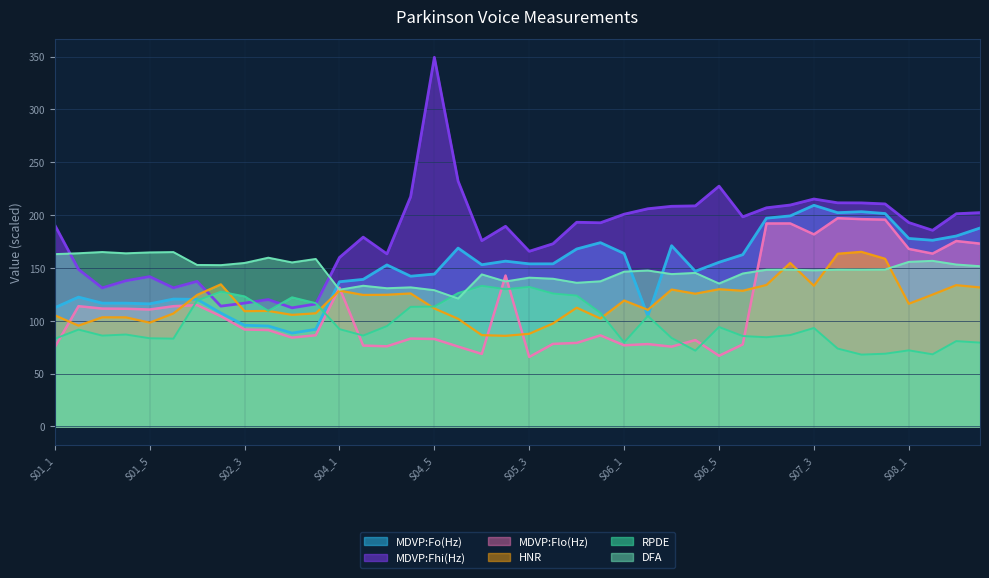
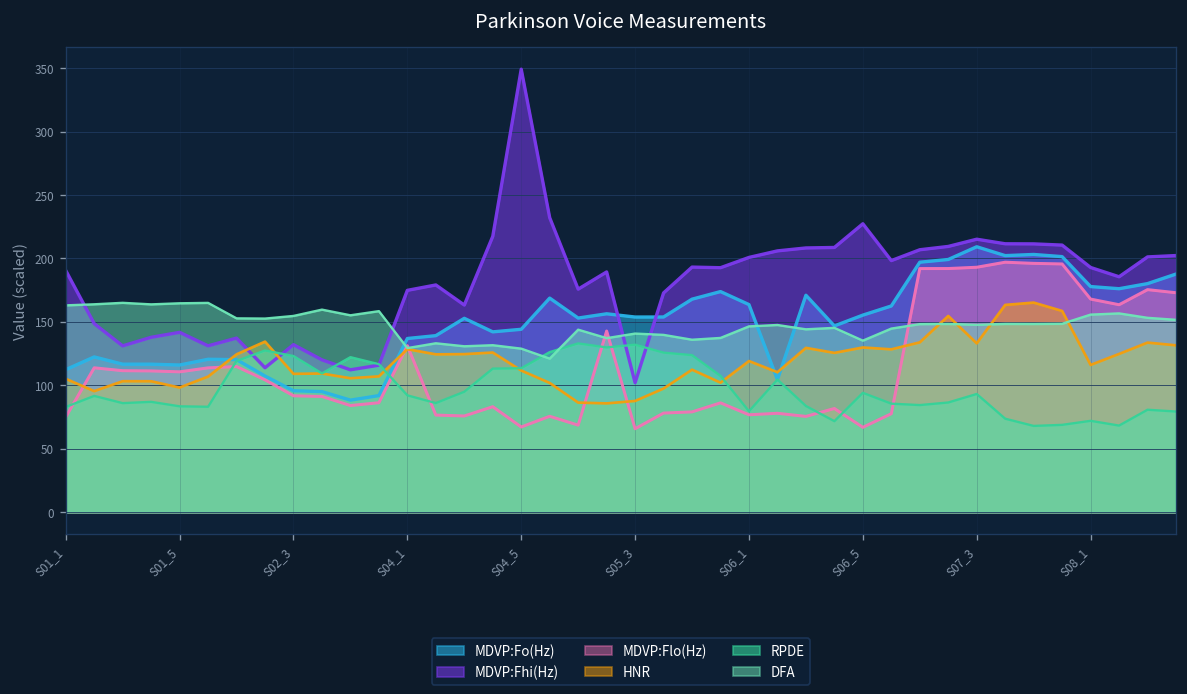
  {
    "MDVP:Fo(Hz)": {
      "S01_1": 112,
      "S01_5": 116,
      "S02_3": 96,
      "S04_1": 137,
      "S04_5": 144,
      "S05_3": 154,
      "S06_1": 164,
      "S06_5": 155,
      "S07_3": 209,
      "S08_1": 178
    },
    "MDVP:Fhi(Hz)": {
      "S01_1": 191,
      "S01_5": 142,
-     "S02_3": 117,
-     "S04_1": 160,
+     "S02_3": 132,
+     "S04_1": 175,
      "S04_5": 349,
-     "S05_3": 166,
+     "S05_3": 102,
      "S06_1": 201,
      "S06_5": 227,
      "S07_3": 215,
      "S08_1": 193
    },
    "MDVP:Flo(Hz)": {
      "S01_1": 75,
      "S01_5": 111,
      "S02_3": 92,
-     "S04_5": 83,
+     "S04_5": 67,
      "S05_3": 66,
      "S06_1": 77,
      "S06_5": 67,
-     "S07_3": 182,
+     "S07_3": 193,
      "S08_1": 168
    },
    "HNR": {
      "S01_1": 105,
      "S01_5": 98,
      "S02_3": 109,
      "S05_3": 88,
      "S06_1": 119,
      "S06_5": 130,
      "S07_3": 133,
      "S08_1": 116
    }
  }
